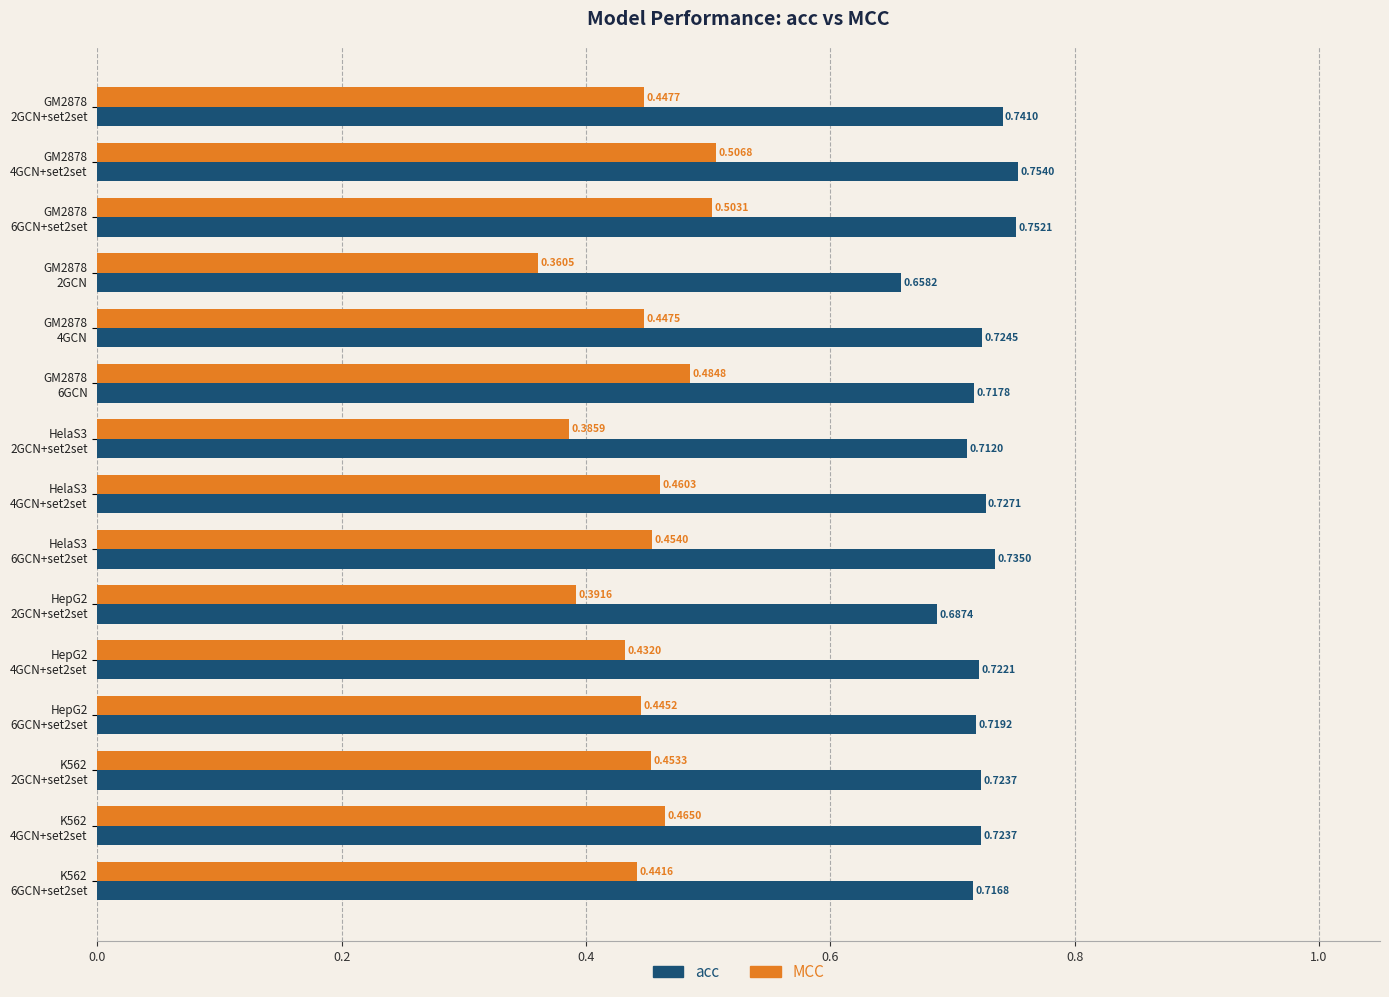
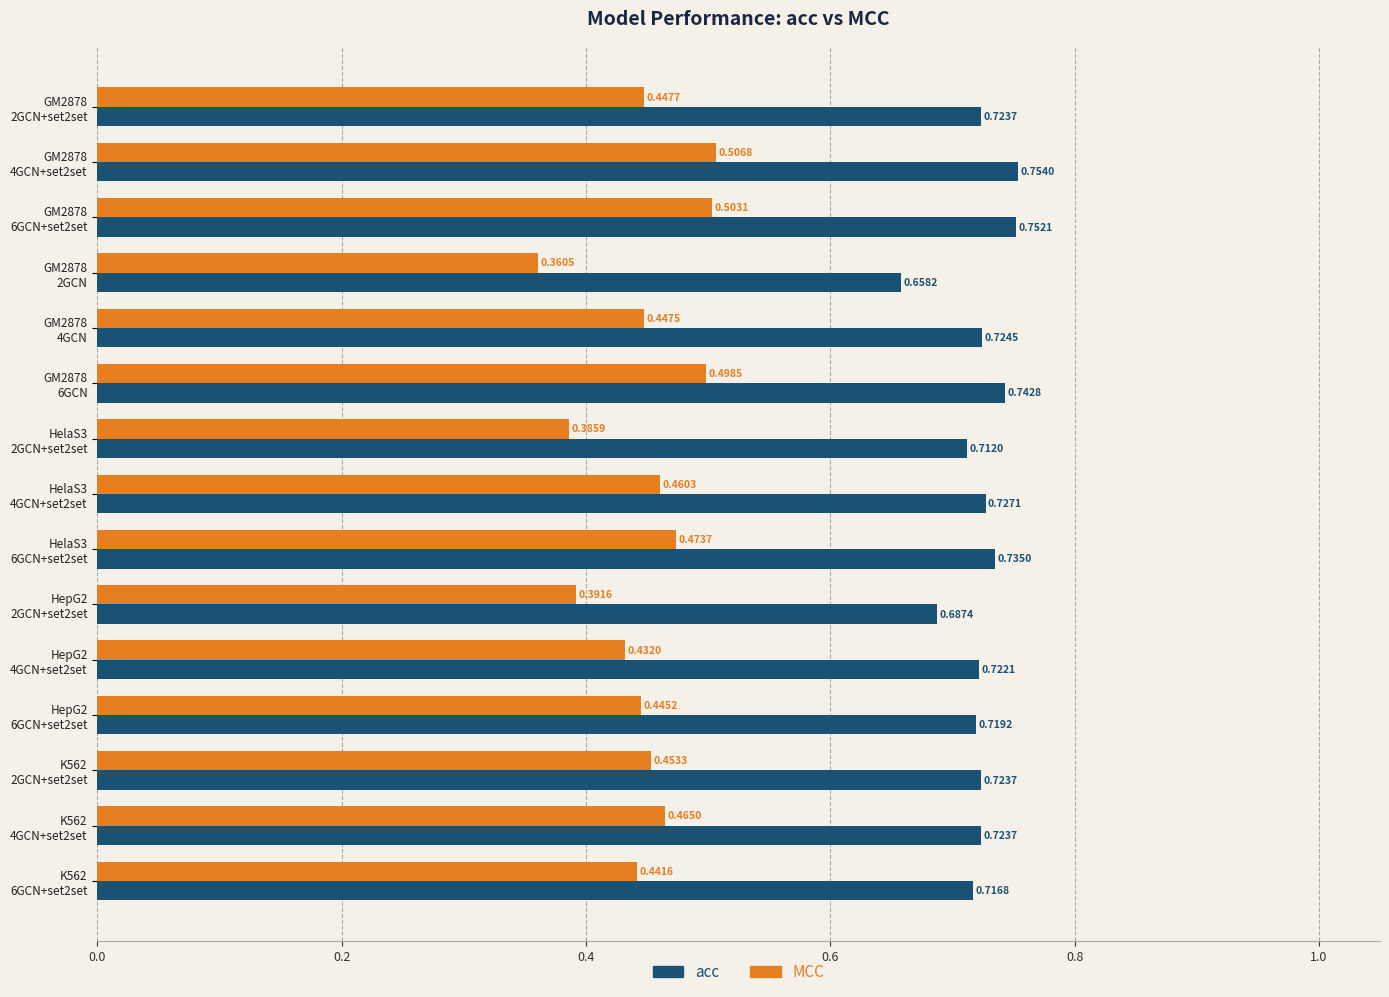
  {
    "acc": {
-     "GM2878 2GCN+set2set": 0.7410,
+     "GM2878 2GCN+set2set": 0.7237,
      "GM2878 4GCN+set2set": 0.7540,
      "GM2878 6GCN+set2set": 0.7521,
      "GM2878 2GCN": 0.6582,
      "GM2878 4GCN": 0.7245,
-     "GM2878 6GCN": 0.7178,
+     "GM2878 6GCN": 0.7428,
      "HelaS3 2GCN+set2set": 0.7120,
      "HelaS3 4GCN+set2set": 0.7271,
      "HelaS3 6GCN+set2set": 0.7350,
      "HepG2 2GCN+set2set": 0.6874,
      "HepG2 4GCN+set2set": 0.7221,
      "HepG2 6GCN+set2set": 0.7192,
      "K562 2GCN+set2set": 0.7237,
      "K562 4GCN+set2set": 0.7237,
      "K562 6GCN+set2set": 0.7168
    },
    "MCC": {
      "GM2878 2GCN+set2set": 0.4477,
      "GM2878 4GCN+set2set": 0.5068,
      "GM2878 6GCN+set2set": 0.5031,
      "GM2878 2GCN": 0.3605,
      "GM2878 4GCN": 0.4475,
-     "GM2878 6GCN": 0.4848,
+     "GM2878 6GCN": 0.4985,
      "HelaS3 2GCN+set2set": 0.3859,
      "HelaS3 4GCN+set2set": 0.4603,
-     "HelaS3 6GCN+set2set": 0.4540,
+     "HelaS3 6GCN+set2set": 0.4737,
      "HepG2 2GCN+set2set": 0.3916,
      "HepG2 4GCN+set2set": 0.4320,
      "HepG2 6GCN+set2set": 0.4452,
      "K562 2GCN+set2set": 0.4533,
      "K562 4GCN+set2set": 0.4650,
      "K562 6GCN+set2set": 0.4416
    }
  }
